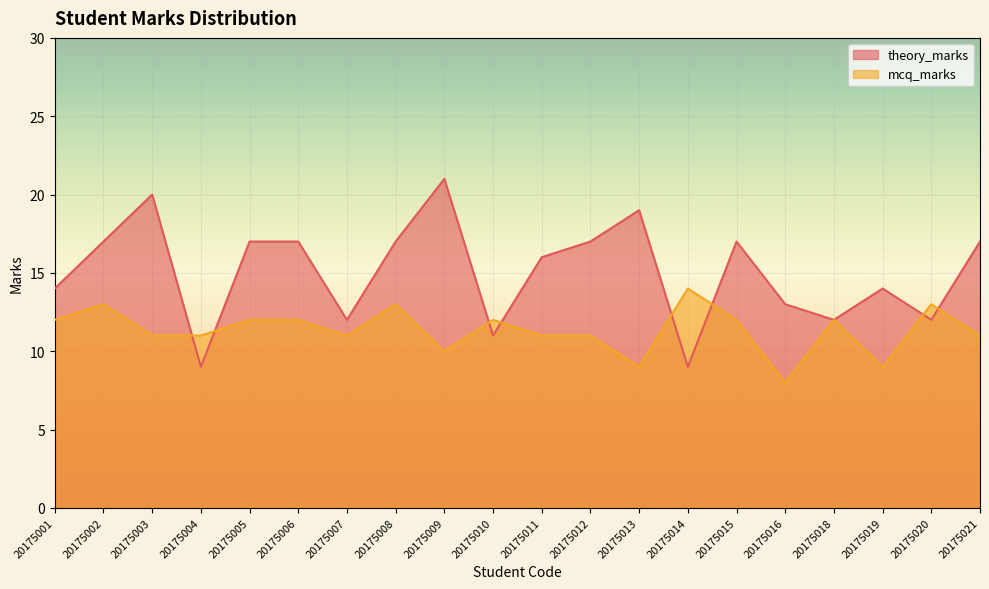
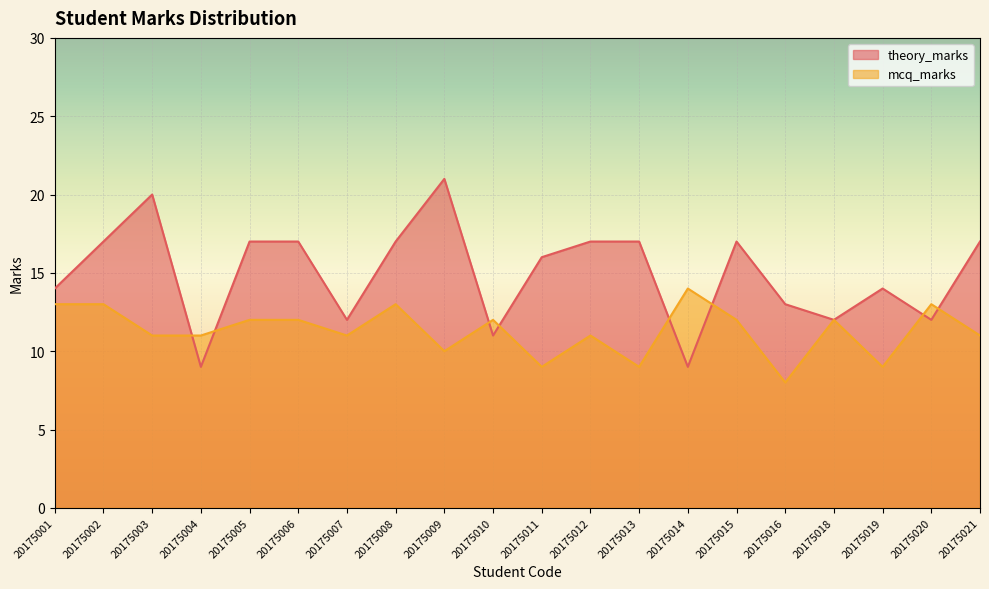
  {
    "theory_marks": {
      "20175001": 14,
      "20175002": 17,
      "20175003": 20,
      "20175004": 9,
      "20175005": 17,
      "20175006": 17,
      "20175007": 12,
      "20175008": 17,
      "20175009": 21,
      "20175010": 11,
      "20175011": 16,
      "20175012": 17,
-     "20175013": 19,
+     "20175013": 17,
      "20175014": 9,
      "20175015": 17,
      "20175016": 13,
      "20175019": 14,
      "20175020": 12,
      "20175021": 17
    },
    "mcq_marks": {
-     "20175001": 12,
+     "20175001": 13,
      "20175002": 13,
      "20175003": 11,
      "20175004": 11,
      "20175005": 12,
      "20175006": 12,
      "20175007": 11,
      "20175008": 13,
      "20175009": 10,
      "20175010": 12,
-     "20175011": 11,
+     "20175011": 9,
      "20175012": 11,
      "20175013": 9,
      "20175014": 14,
      "20175015": 12,
      "20175016": 8,
      "20175019": 9,
      "20175020": 13,
      "20175021": 11
    }
  }
